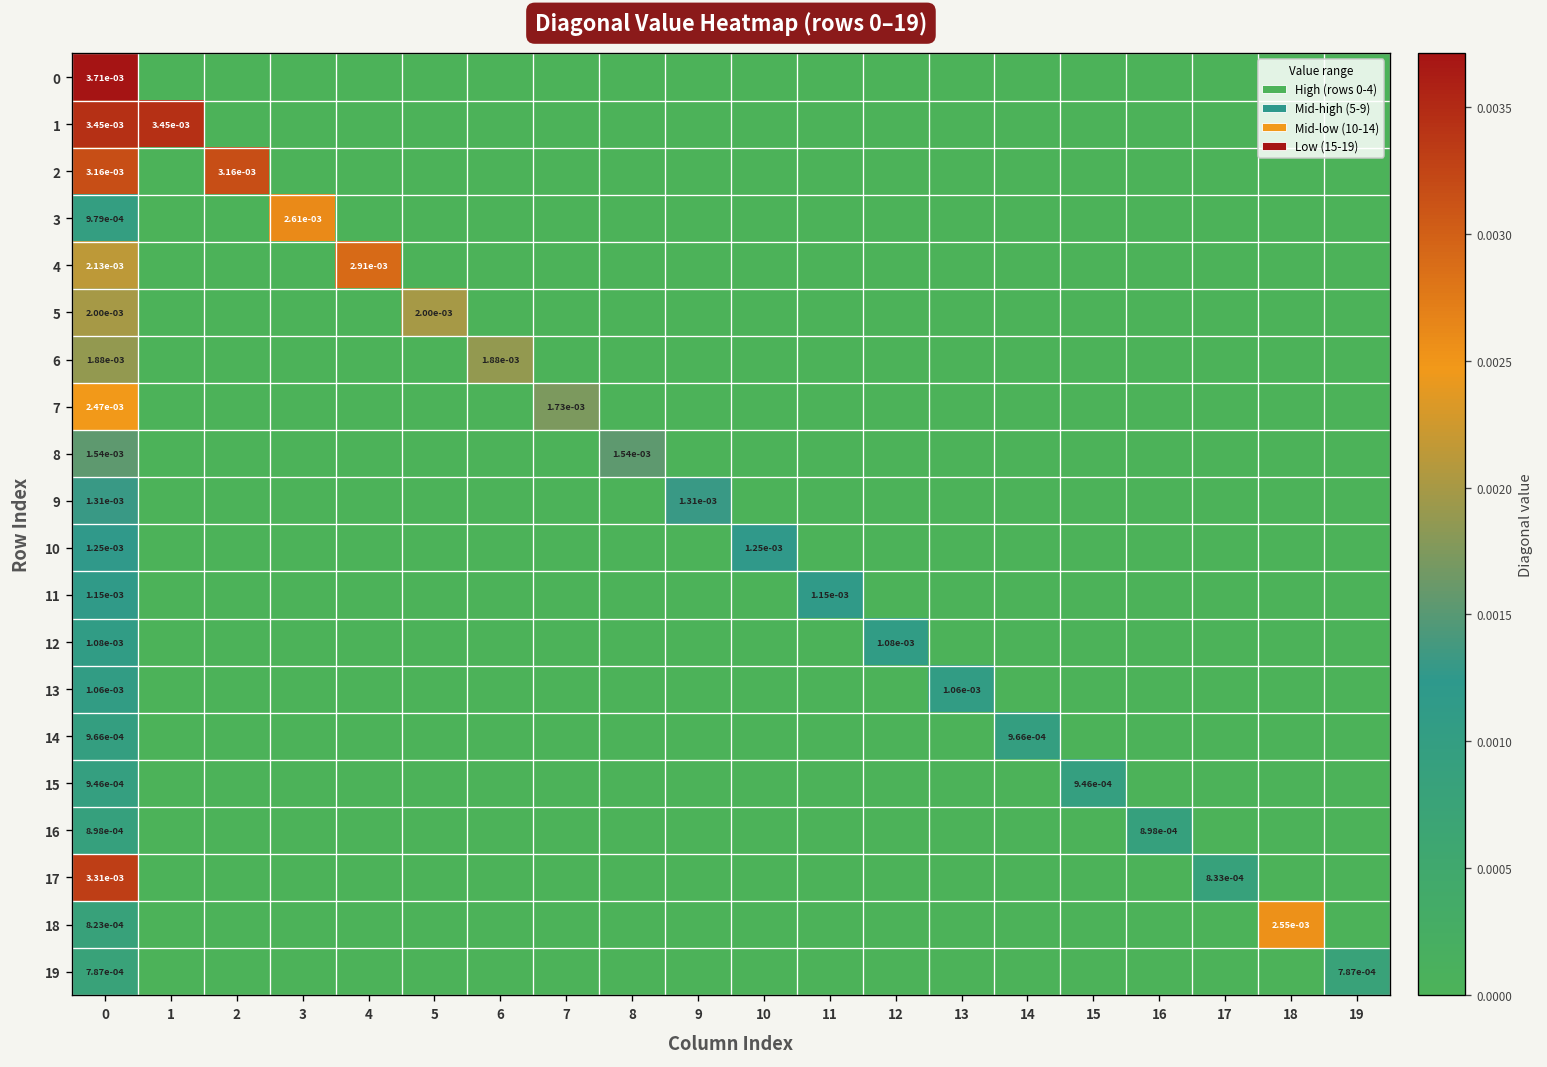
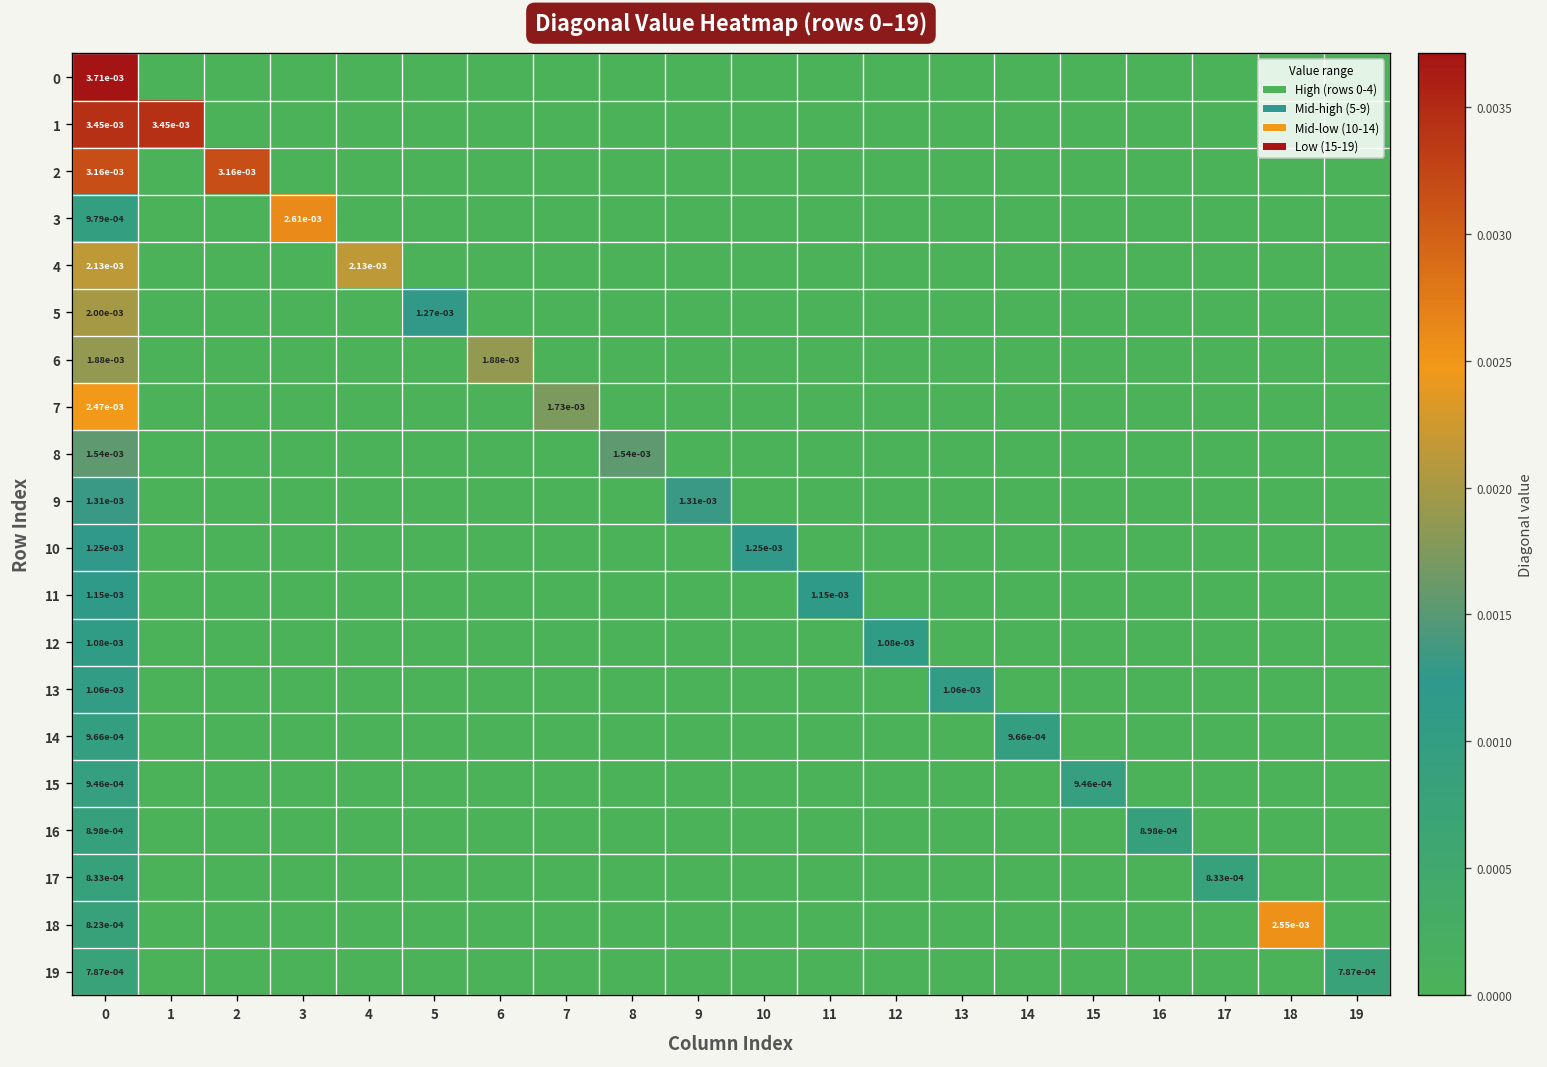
  {
    "0": {
      "0": "3.71e-03"
    },
    "1": {
      "0": "3.45e-03",
      "1": "3.45e-03"
    },
    "2": {
      "0": "3.16e-03",
      "2": "3.16e-03"
    },
    "3": {
      "0": "9.79e-04",
      "3": "2.61e-03"
    },
    "4": {
      "0": "2.13e-03",
-     "4": "2.91e-03"
+     "4": "2.13e-03"
    },
    "5": {
      "0": "2.00e-03",
-     "5": "2.00e-03"
+     "5": "1.27e-03"
    },
    "6": {
      "0": "1.88e-03",
      "6": "1.88e-03"
    },
    "7": {
      "0": "2.47e-03",
      "7": "1.73e-03"
    },
    "8": {
      "0": "1.54e-03",
      "8": "1.54e-03"
    },
    "9": {
      "0": "1.31e-03",
      "9": "1.31e-03"
    },
    "10": {
      "0": "1.25e-03",
      "10": "1.25e-03"
    },
    "11": {
      "0": "1.15e-03",
      "11": "1.15e-03"
    },
    "12": {
      "0": "1.08e-03",
      "12": "1.08e-03"
    },
    "13": {
      "0": "1.06e-03",
      "13": "1.06e-03"
    },
    "14": {
      "0": "9.66e-04",
      "14": "9.66e-04"
    },
    "15": {
      "0": "9.46e-04",
      "15": "9.46e-04"
    },
    "16": {
      "0": "8.98e-04",
      "16": "8.98e-04"
    },
    "17": {
-     "0": "3.31e-03",
+     "0": "8.33e-04",
      "17": "8.33e-04"
    },
    "18": {
      "0": "8.23e-04",
      "18": "2.55e-03"
    },
    "19": {
      "0": "7.87e-04",
      "19": "7.87e-04"
    }
  }
